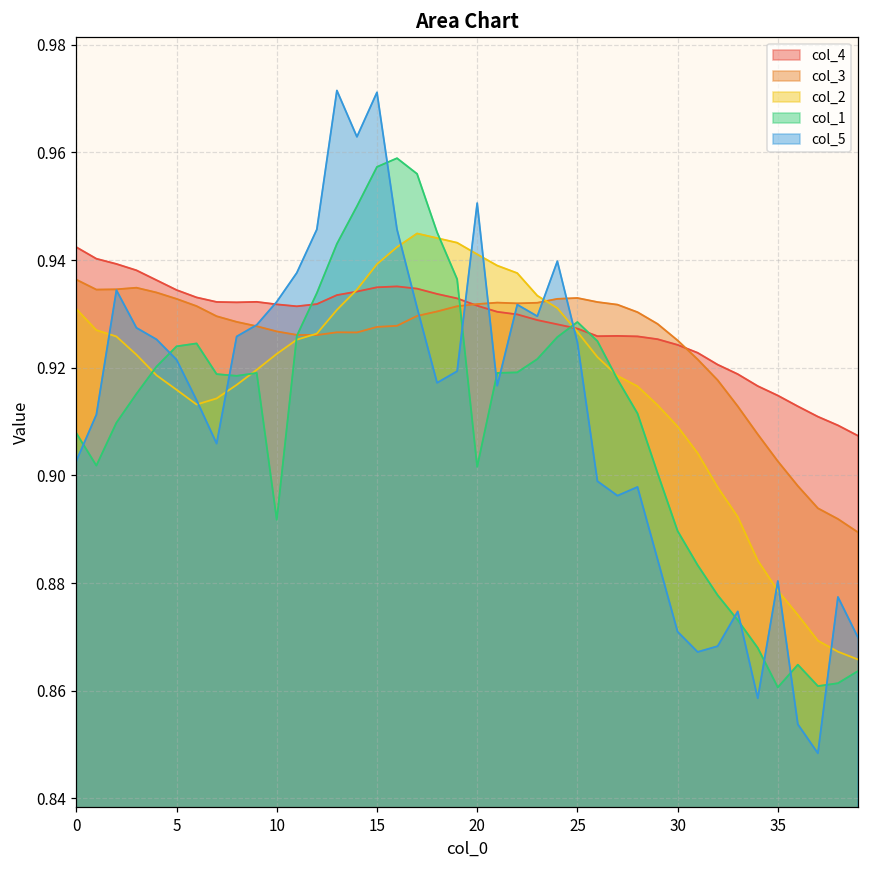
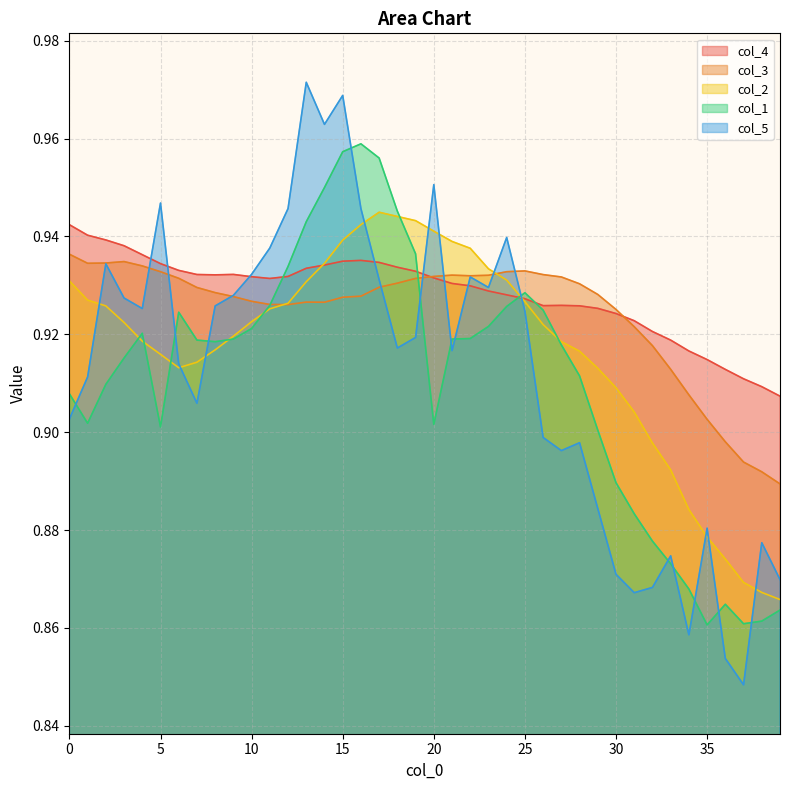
  {
    "col_1": {
      "0": 0.908,
-     "5": 0.924,
-     "10": 0.892,
+     "5": 0.901,
+     "10": 0.921,
      "15": 0.957,
      "20": 0.902,
      "25": 0.928,
      "30": 0.890,
      "35": 0.861
    },
    "col_5": {
      "0": 0.903,
-     "5": 0.922,
-     "15": 0.971,
+     "5": 0.947,
+     "15": 0.969,
      "20": 0.951,
      "25": 0.925,
      "30": 0.871,
      "35": 0.880
    }
  }
